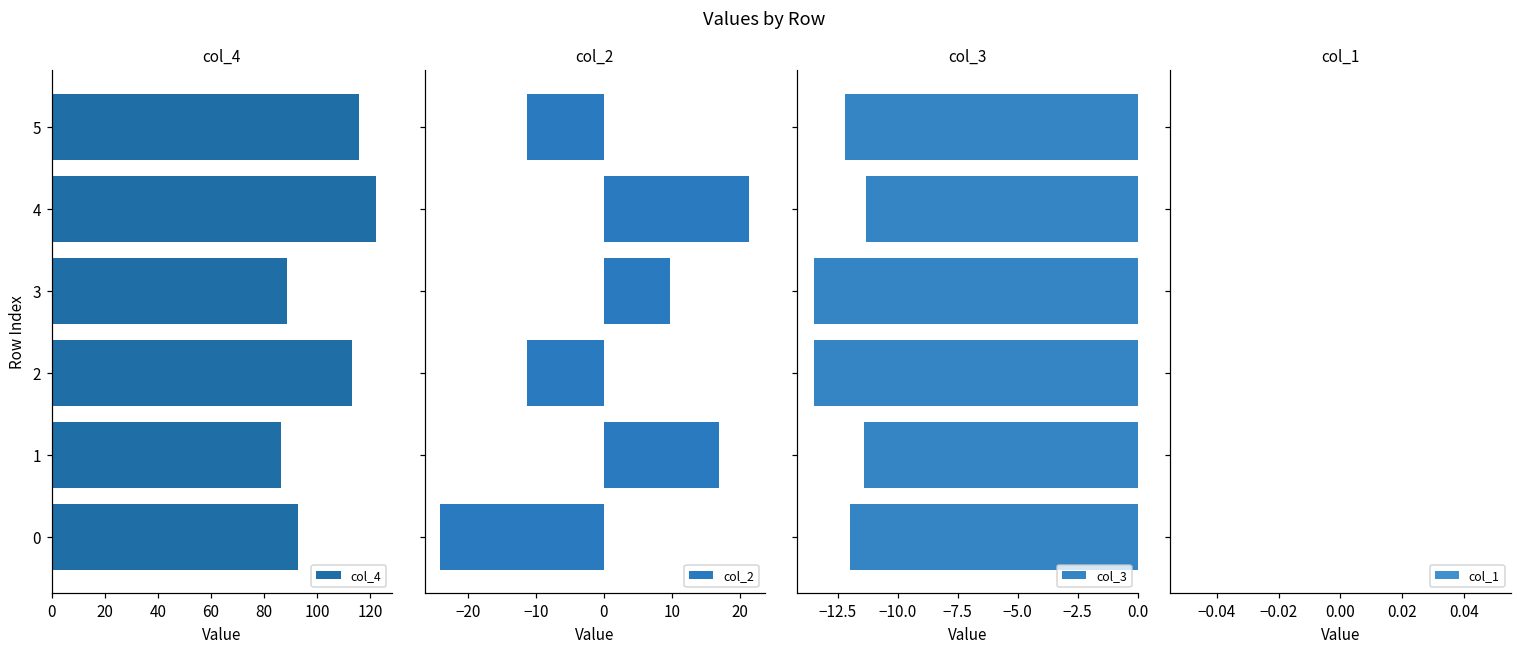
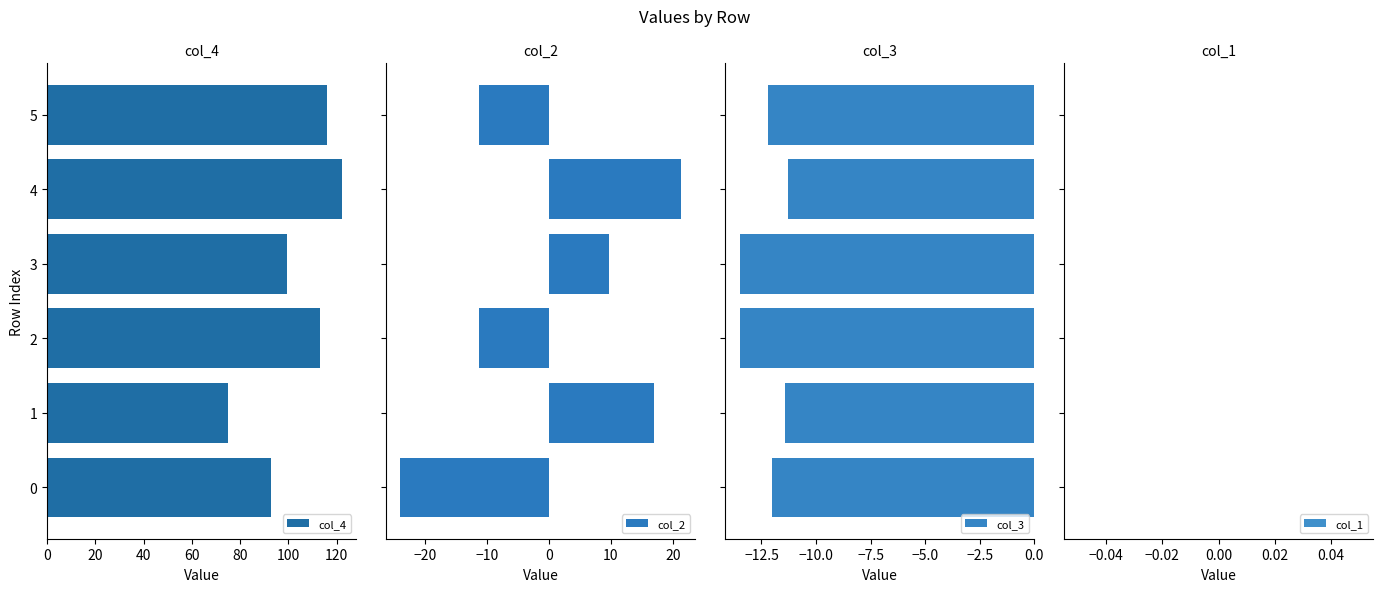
  {
    "col_4": {
      "5": 116,
      "4": 122,
-     "3": 89,
+     "3": 99,
      "2": 113,
-     "1": 86,
+     "1": 75,
      "0": 93
    }
  }
